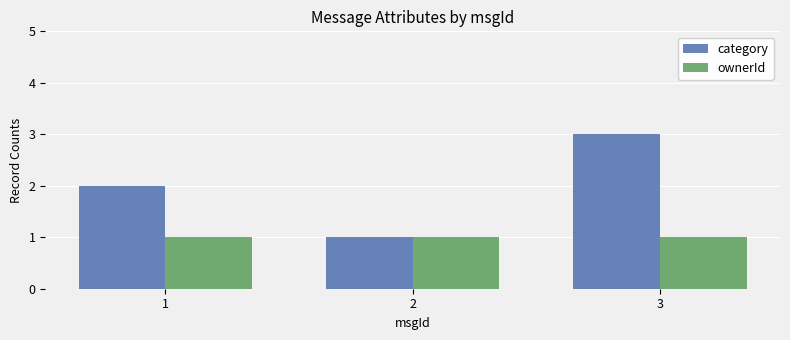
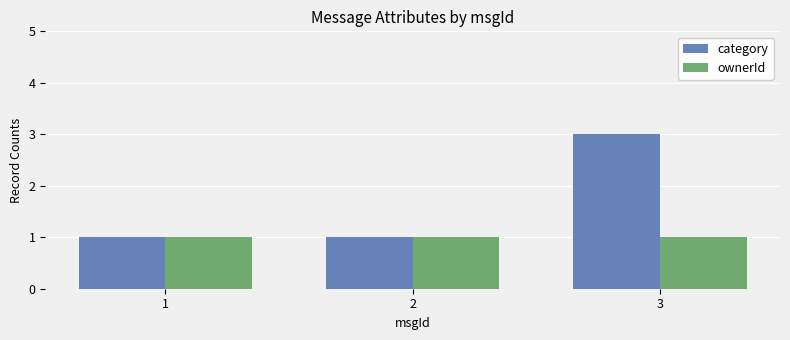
  {
    "category": {
-     "1": 2,
+     "1": 1,
      "2": 1,
      "3": 3
    },
    "ownerId": {
      "1": 1,
      "2": 1,
      "3": 1
    }
  }
